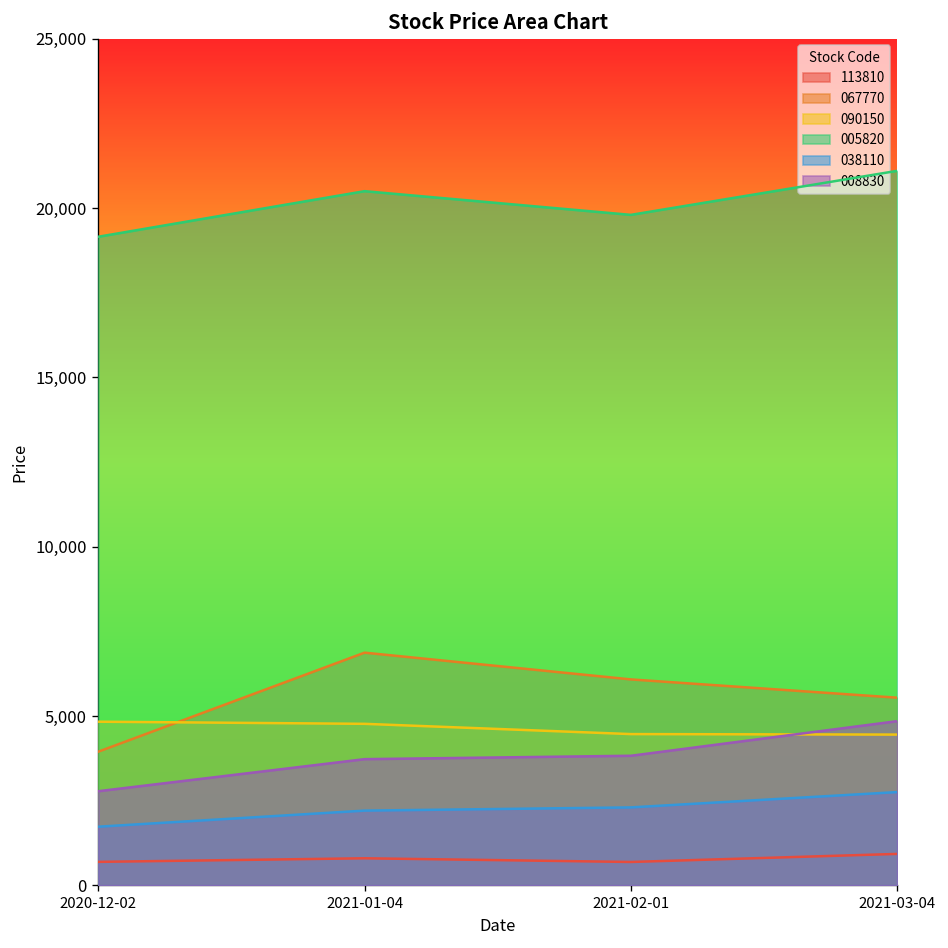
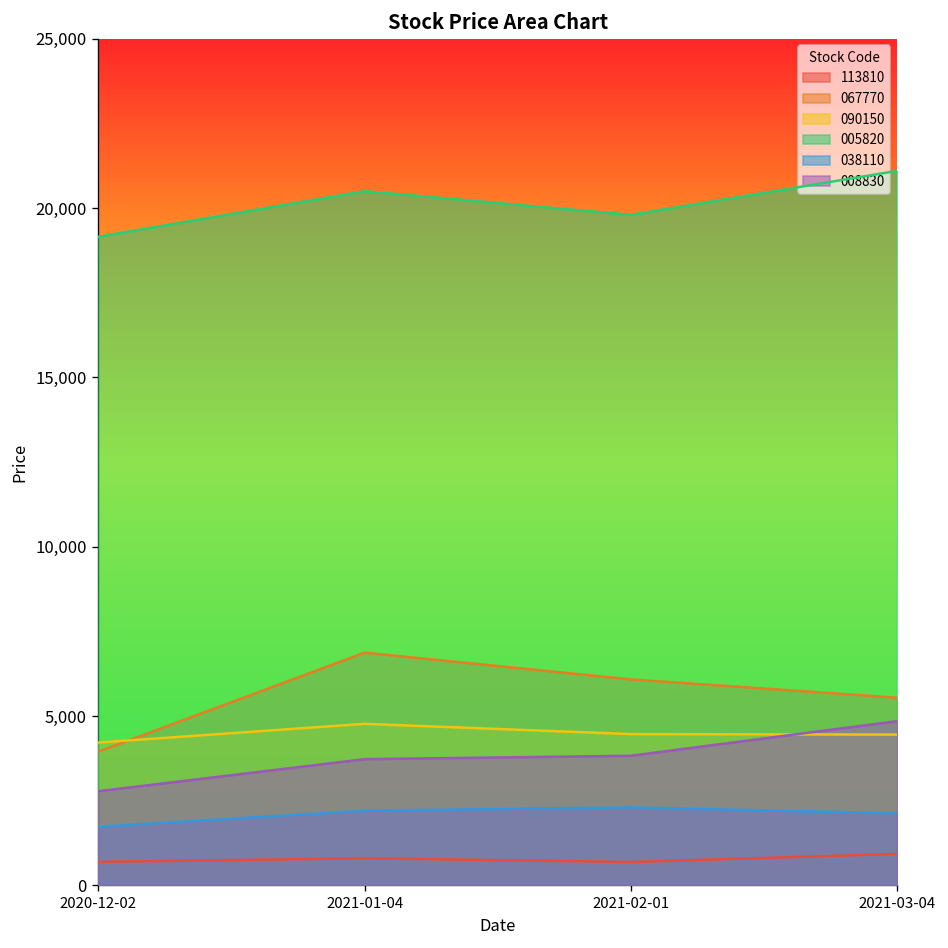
  {
    "090150": {
-     "2020-12-02": "4,800",
+     "2020-12-02": "4,200",
      "2021-01-04": "4,800",
      "2021-02-01": "4,500",
      "2021-03-04": "4,500"
    },
    "005820": {
      "2020-12-02": "19,200",
      "2021-01-04": "20,500",
      "2021-02-01": "19,800",
      "2021-03-04": "21,100"
    },
    "038110": {
      "2020-12-02": "1,700",
      "2021-01-04": "2,200",
      "2021-02-01": "2,300",
-     "2021-03-04": "2,800"
+     "2021-03-04": "2,100"
    },
    "008830": {
      "2020-12-02": "2,800",
      "2021-01-04": "3,700",
      "2021-02-01": "3,800",
      "2021-03-04": "4,800"
    }
  }
